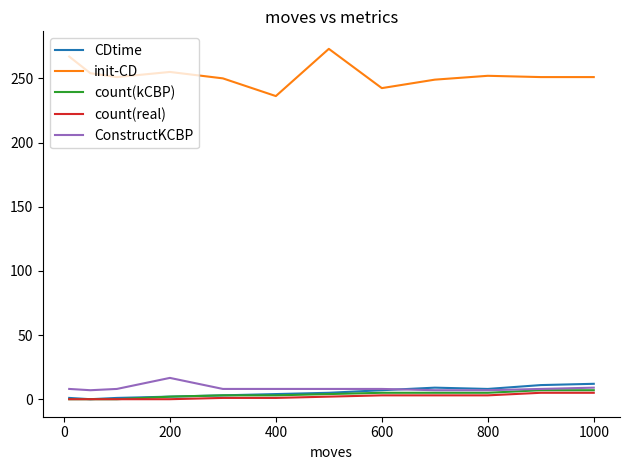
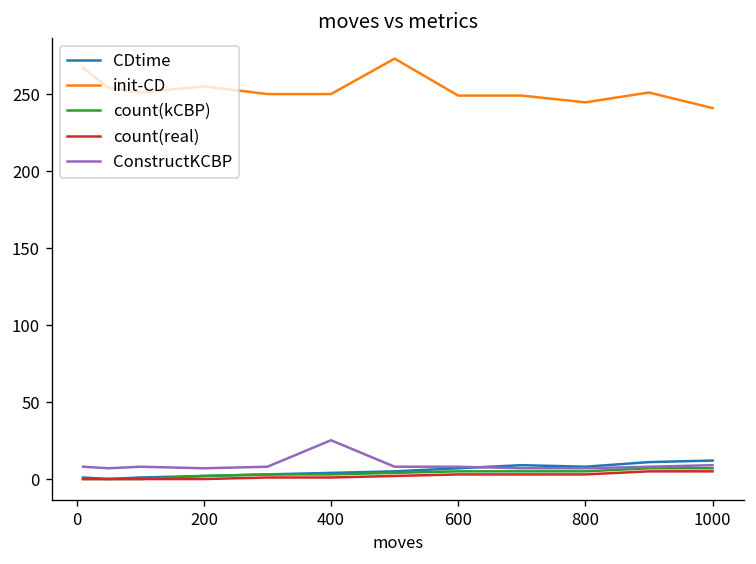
  {
    "CDtime": {
      "1000": 12
    },
    "init-CD": {
-     "400": 236,
-     "600": 242,
-     "800": 252,
-     "1000": 251
+     "400": 250,
+     "600": 249,
+     "800": 245,
+     "1000": 241
    },
    "count(kCBP)": {
      "600": 5,
      "800": 5
    },
    "count(real)": {
      "200": 0,
      "600": 3,
      "800": 3,
      "1000": 5
    },
    "ConstructKCBP": {
-     "200": 17,
-     "400": 8
+     "200": 7,
+     "400": 25
    }
  }
